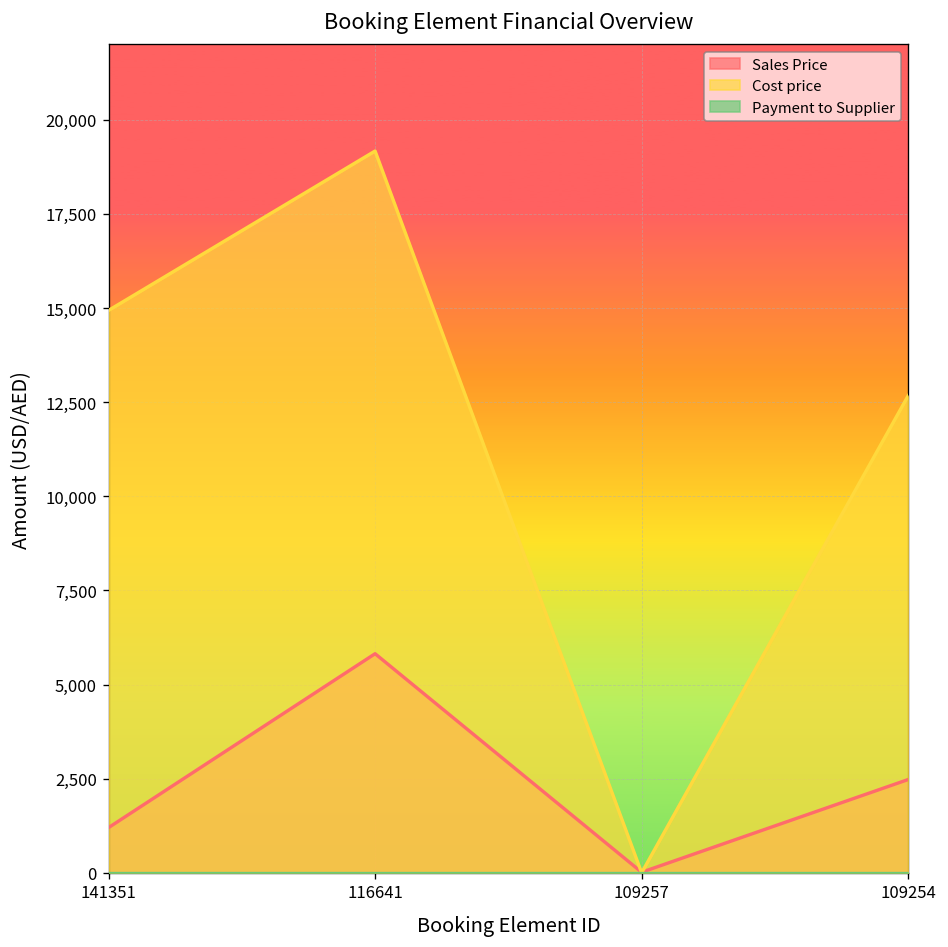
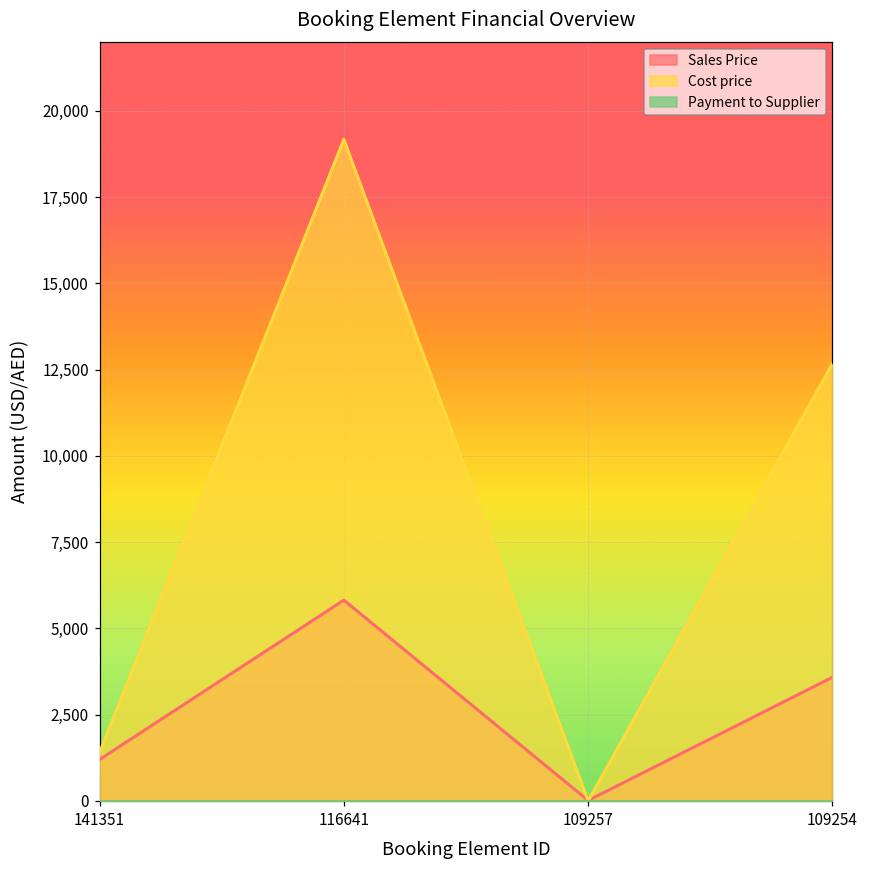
  {
    "Sales Price": {
      "141351": "1,200",
      "116641": "5,800",
-     "109254": "2,500"
+     "109254": "3,600"
    },
    "Cost price": {
-     "141351": "14,900",
+     "141351": "1,400",
      "116641": "19,200",
      "109254": "12,700"
    },
    "Payment to Supplier": {
      "141351": "0",
      "116641": "0",
      "109254": "0"
    }
  }
